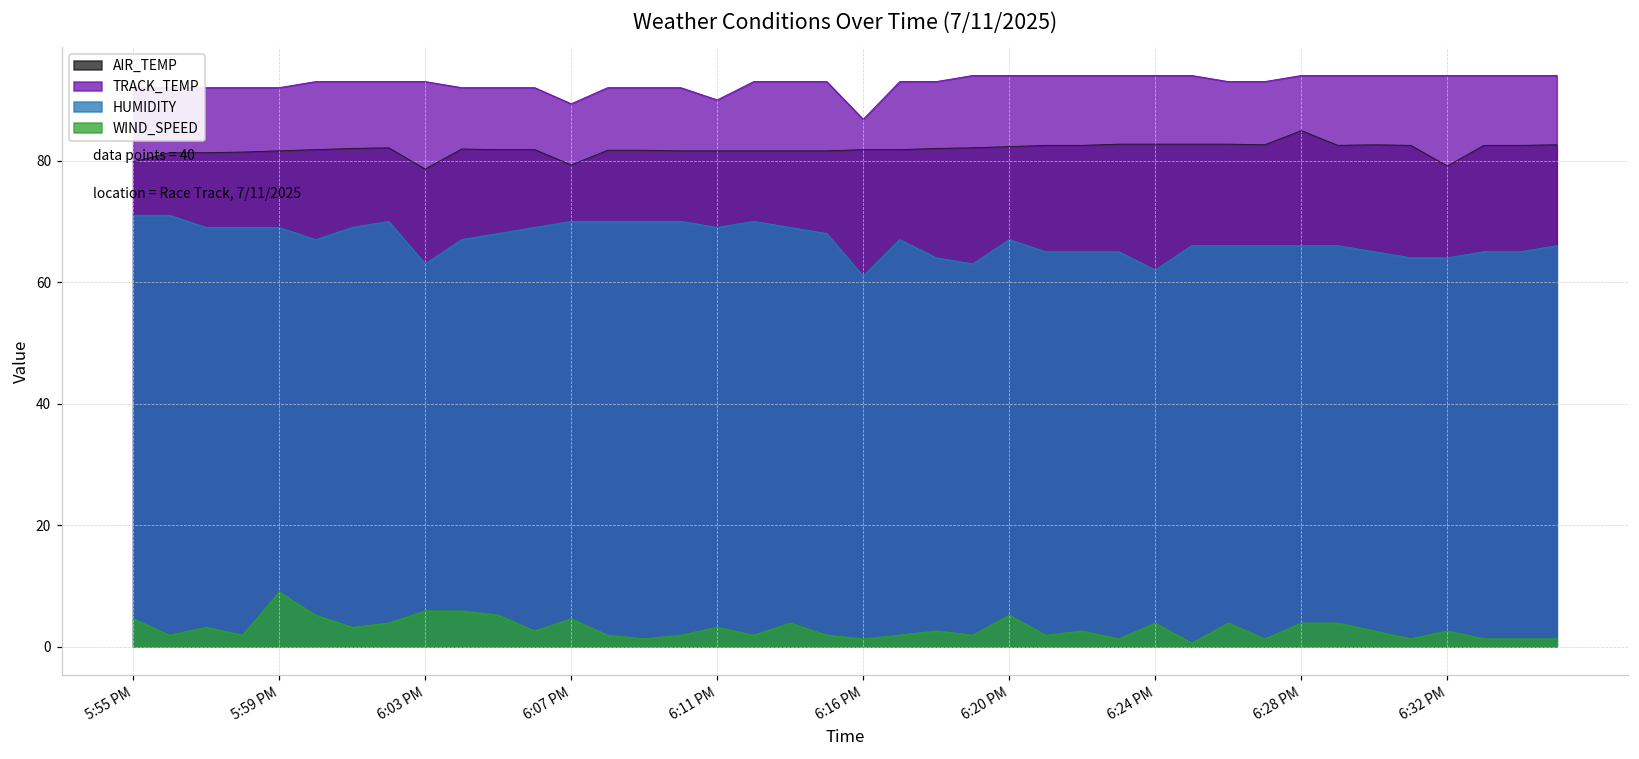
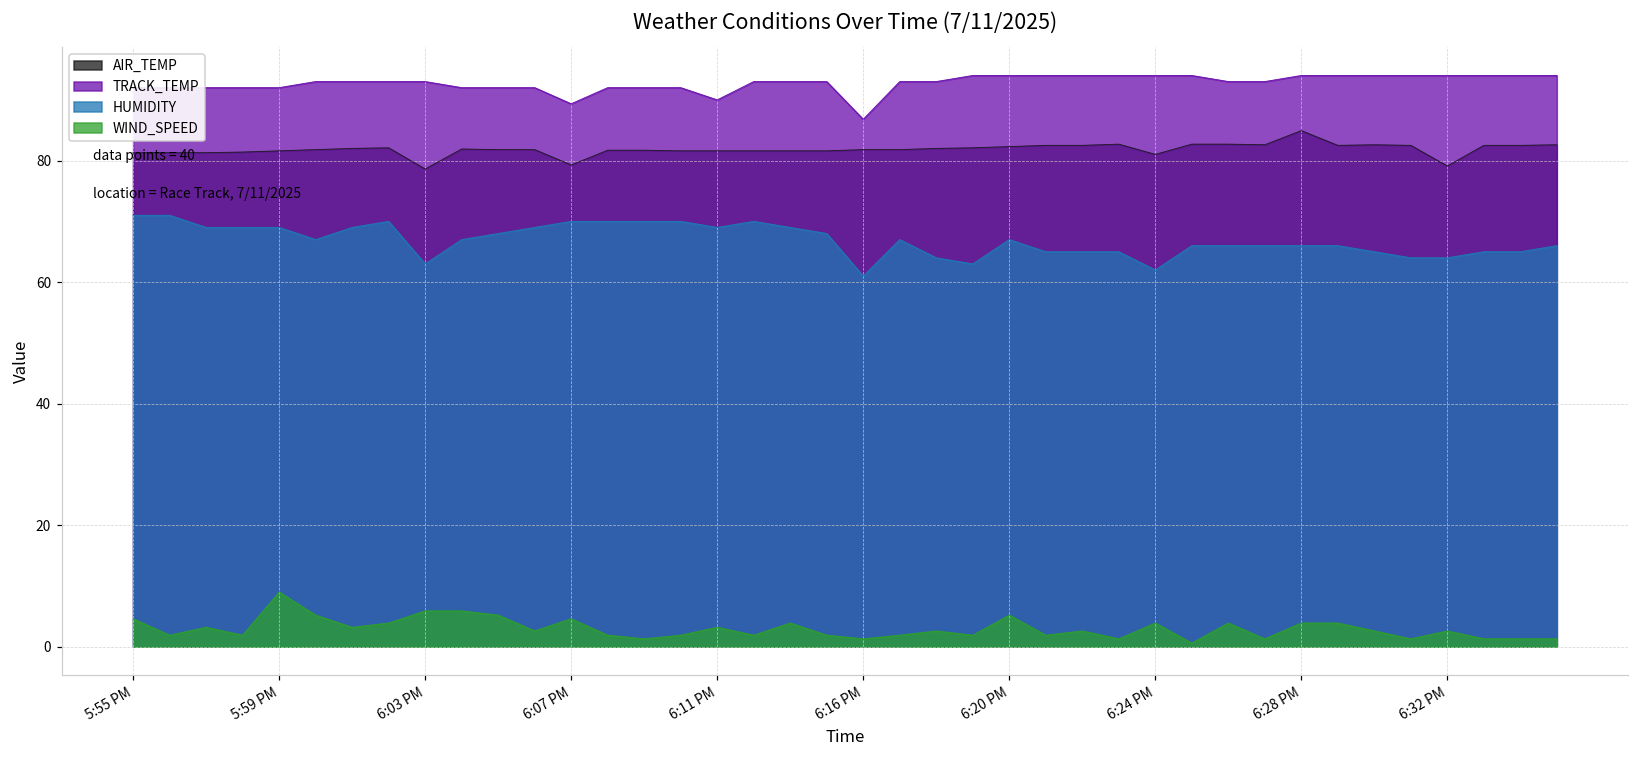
  {
    "AIR_TEMP": {
-     "5:55 PM": 80,
+     "5:55 PM": 81,
      "5:59 PM": 82,
      "6:03 PM": 79,
      "6:07 PM": 79,
      "6:11 PM": 82,
      "6:16 PM": 82,
      "6:20 PM": 82,
-     "6:24 PM": 83,
+     "6:24 PM": 81,
      "6:28 PM": 85,
      "6:32 PM": 79
    },
    "TRACK_TEMP": {
      "5:59 PM": 92,
      "6:03 PM": 93,
      "6:07 PM": 89,
      "6:11 PM": 90,
      "6:16 PM": 87,
      "6:20 PM": 94,
      "6:24 PM": 94,
      "6:28 PM": 94,
      "6:32 PM": 94
    },
    "HUMIDITY": {
      "5:59 PM": 69,
      "6:03 PM": 63,
      "6:07 PM": 70,
      "6:11 PM": 69,
      "6:16 PM": 61,
      "6:20 PM": 67,
      "6:24 PM": 62,
      "6:28 PM": 66,
      "6:32 PM": 64
    },
    "WIND_SPEED": {
      "5:55 PM": 5,
      "5:59 PM": 9,
      "6:03 PM": 6,
      "6:07 PM": 5,
      "6:11 PM": 3,
      "6:16 PM": 1,
      "6:20 PM": 5,
      "6:24 PM": 4,
      "6:28 PM": 4,
      "6:32 PM": 3
    }
  }
